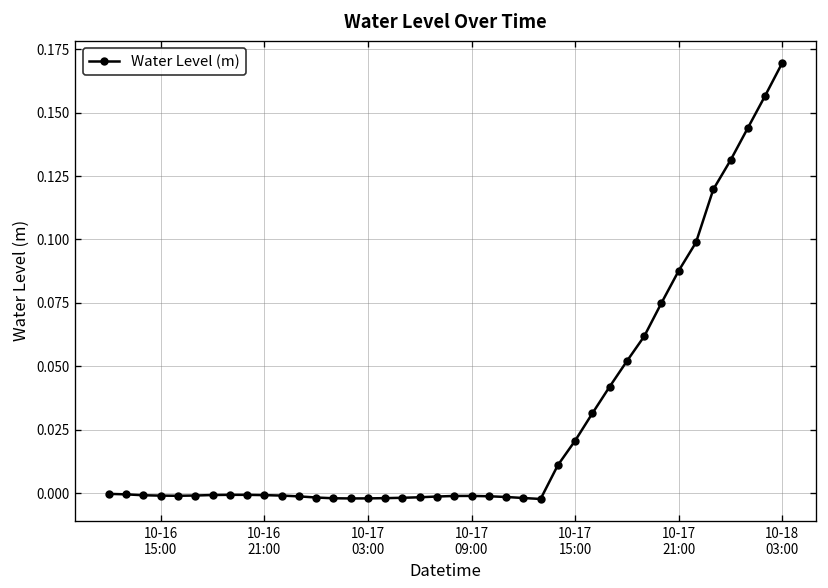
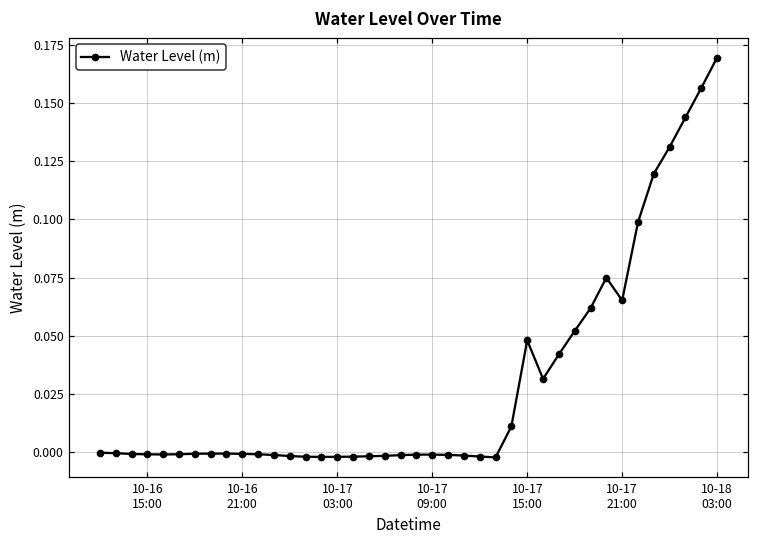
  {
    "10-16 15:00": -0.001,
    "10-16 21:00": -0.001,
    "10-17 03:00": -0.002,
    "10-17 09:00": -0.001,
-   "10-17 15:00": 0.021,
-   "10-17 21:00": 0.088,
+   "10-17 15:00": 0.048,
+   "10-17 21:00": 0.065,
    "10-18 03:00": 0.170
  }
